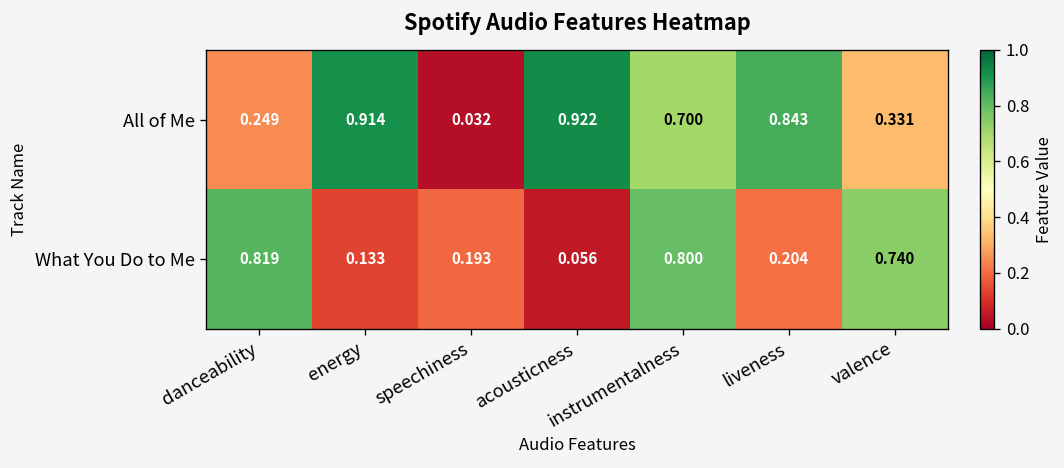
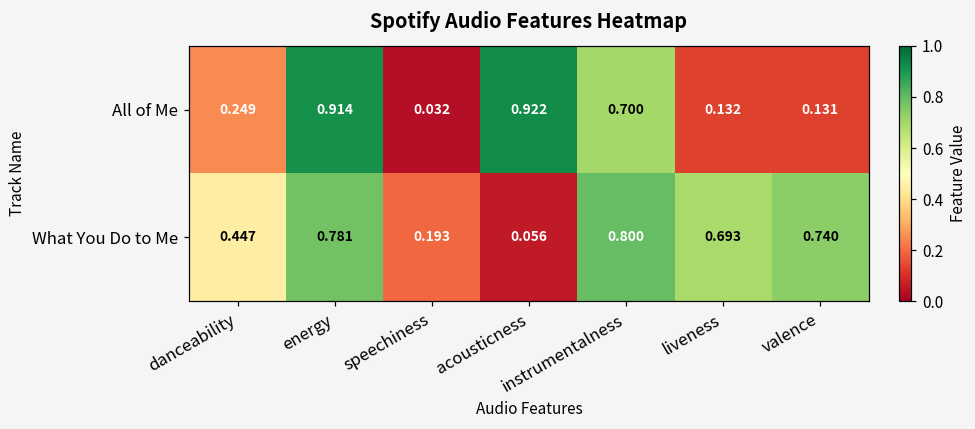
  {
    "All of Me": {
      "danceability": 0.249,
      "energy": 0.914,
      "speechiness": 0.032,
      "acousticness": 0.922,
      "instrumentalness": 0.700,
-     "liveness": 0.843,
-     "valence": 0.331
+     "liveness": 0.132,
+     "valence": 0.131
    },
    "What You Do to Me": {
-     "danceability": 0.819,
-     "energy": 0.133,
+     "danceability": 0.447,
+     "energy": 0.781,
      "speechiness": 0.193,
      "acousticness": 0.056,
      "instrumentalness": 0.800,
-     "liveness": 0.204,
+     "liveness": 0.693,
      "valence": 0.740
    }
  }
